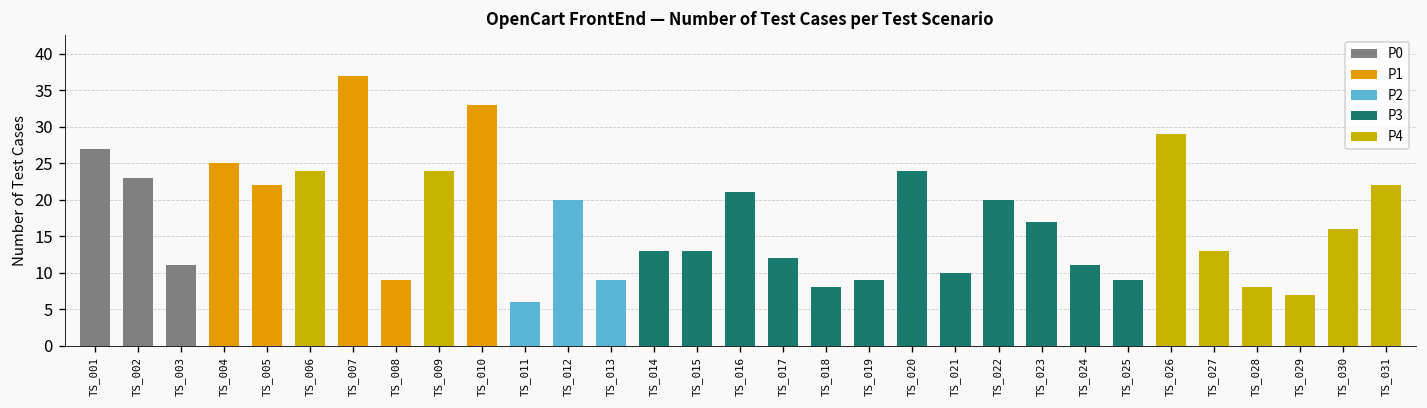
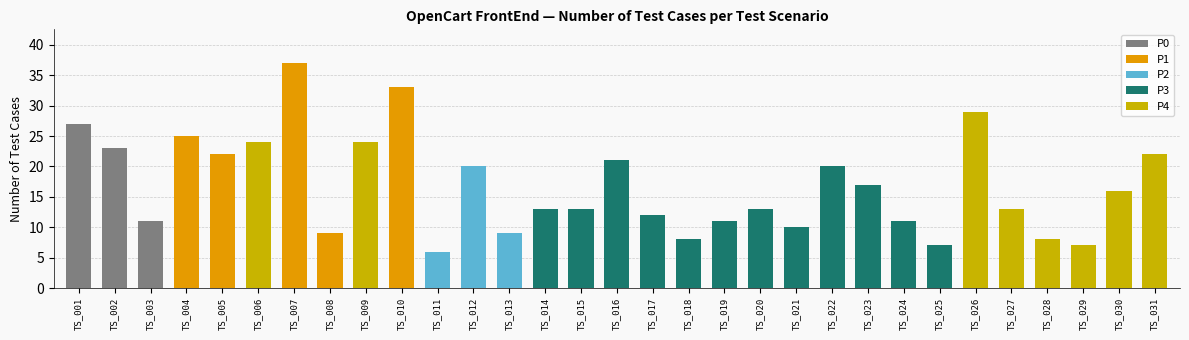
  {
    "TS_001": 27,
    "TS_002": 23,
    "TS_003": 11,
    "TS_004": 25,
    "TS_005": 22,
    "TS_006": 24,
    "TS_007": 37,
    "TS_008": 9,
    "TS_009": 24,
    "TS_010": 33,
    "TS_011": 6,
    "TS_012": 20,
    "TS_013": 9,
    "TS_014": 13,
    "TS_015": 13,
    "TS_016": 21,
    "TS_017": 12,
    "TS_018": 8,
-   "TS_019": 9,
-   "TS_020": 24,
+   "TS_019": 11,
+   "TS_020": 13,
    "TS_021": 10,
    "TS_022": 20,
    "TS_023": 17,
    "TS_024": 11,
-   "TS_025": 9,
+   "TS_025": 7,
    "TS_026": 29,
    "TS_027": 13,
    "TS_028": 8,
    "TS_029": 7,
    "TS_030": 16,
    "TS_031": 22
  }
